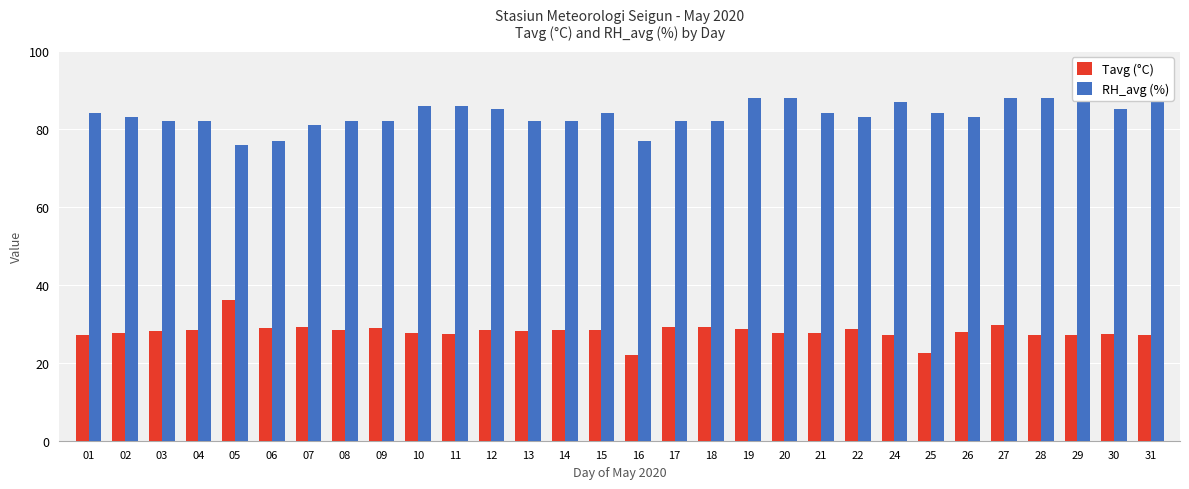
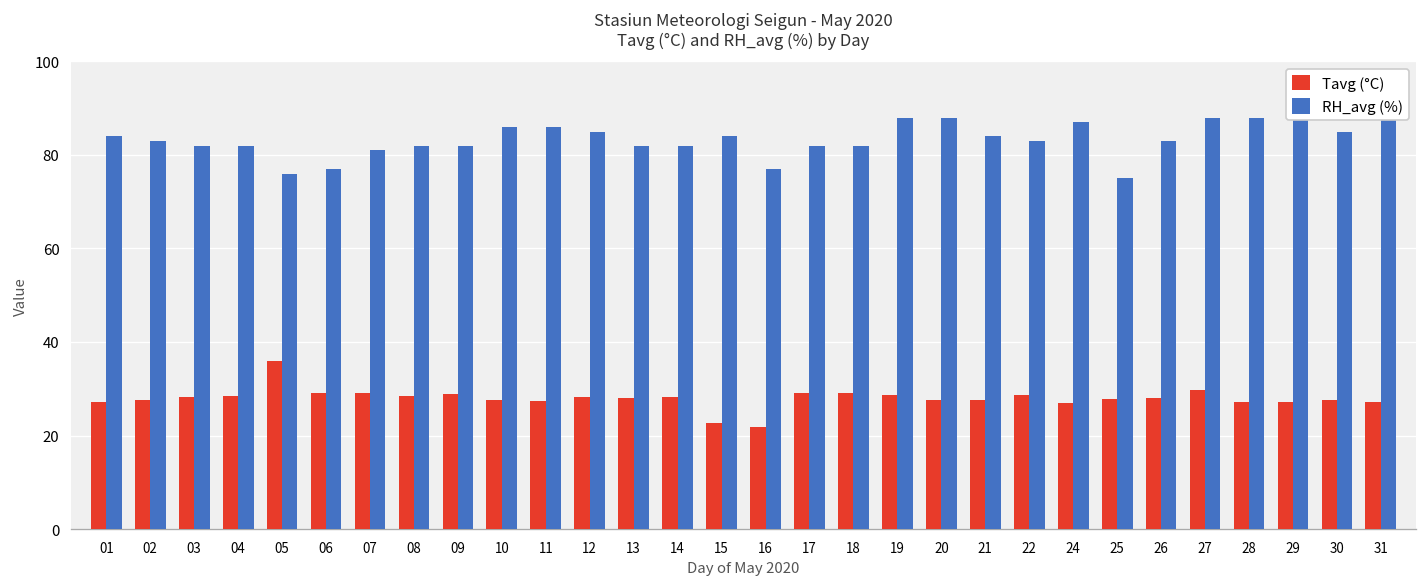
  {
    "Tavg (°C)": {
      "01": 27,
      "02": 28,
      "03": 28,
      "04": 29,
      "05": 36,
      "06": 29,
      "07": 29,
      "08": 29,
      "09": 29,
      "10": 28,
      "11": 27,
      "12": 28,
      "13": 28,
      "14": 28,
-     "15": 29,
+     "15": 23,
      "16": 22,
      "17": 29,
      "18": 29,
      "19": 29,
      "20": 28,
      "21": 28,
      "22": 29,
      "24": 27,
-     "25": 23,
+     "25": 28,
      "26": 28,
      "27": 30,
      "28": 27,
      "29": 27,
      "30": 28,
      "31": 27
    },
    "RH_avg (%)": {
      "01": 84,
      "02": 83,
      "03": 82,
      "04": 82,
      "05": 76,
      "06": 77,
      "07": 81,
      "08": 82,
      "09": 82,
      "10": 86,
      "11": 86,
      "12": 85,
      "13": 82,
      "14": 82,
      "15": 84,
      "16": 77,
      "17": 82,
      "18": 82,
      "19": 88,
      "20": 88,
      "21": 84,
      "22": 83,
      "24": 87,
-     "25": 84,
+     "25": 75,
      "26": 83,
      "27": 88,
      "28": 88,
      "30": 85
    }
  }
